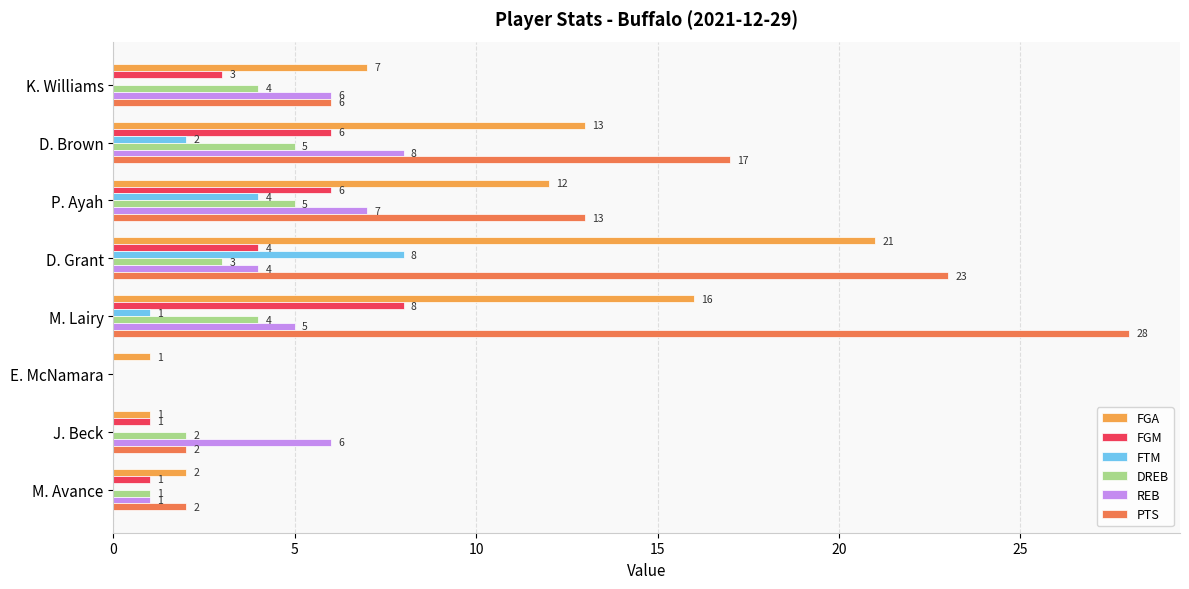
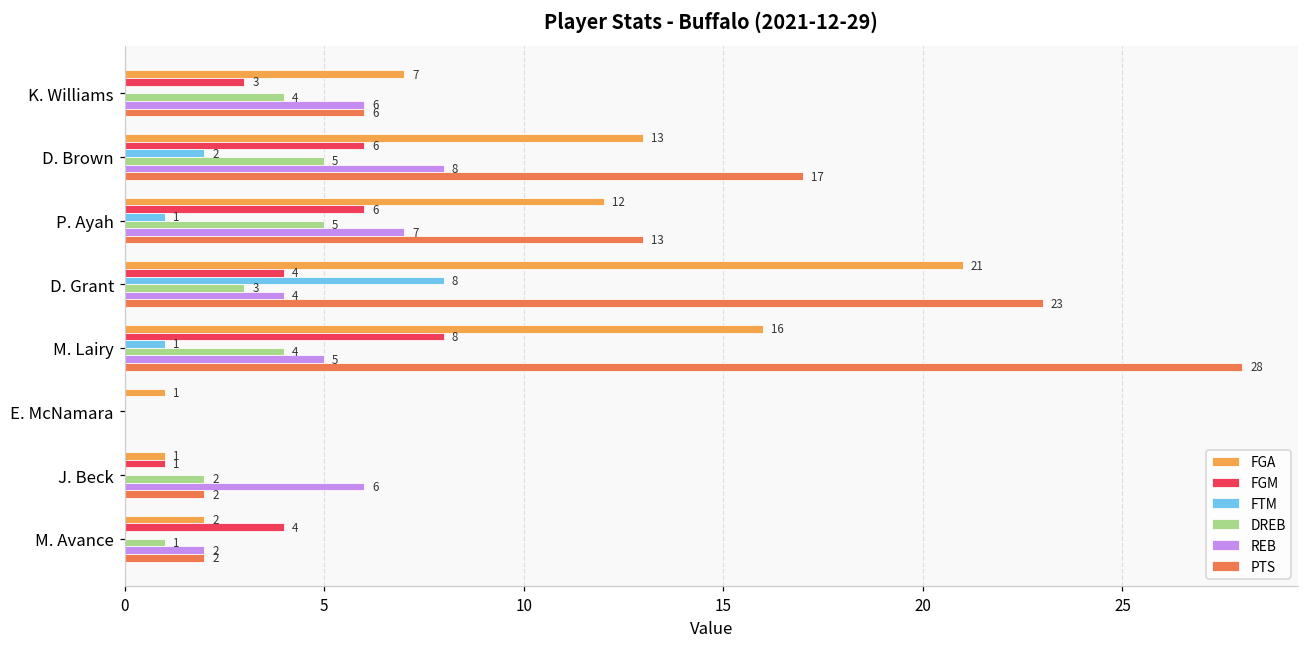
  {
    "FGM": {
      "K. Williams": 3,
      "D. Brown": 6,
      "P. Ayah": 6,
      "D. Grant": 4,
      "M. Lairy": 8,
-     "M. Avance": 1
+     "M. Avance": 4
    },
    "FTM": {
      "D. Brown": 2,
-     "P. Ayah": 4,
+     "P. Ayah": 1,
      "D. Grant": 8,
      "M. Lairy": 1
    },
    "DREB": {
      "K. Williams": 4,
      "D. Brown": 5,
      "P. Ayah": 5,
      "D. Grant": 3,
      "M. Lairy": 4,
      "J. Beck": 2
    },
    "REB": {
      "D. Brown": 8,
      "P. Ayah": 7,
      "D. Grant": 4,
      "M. Lairy": 5,
      "J. Beck": 6,
-     "M. Avance": 1
+     "M. Avance": 2
    }
  }
